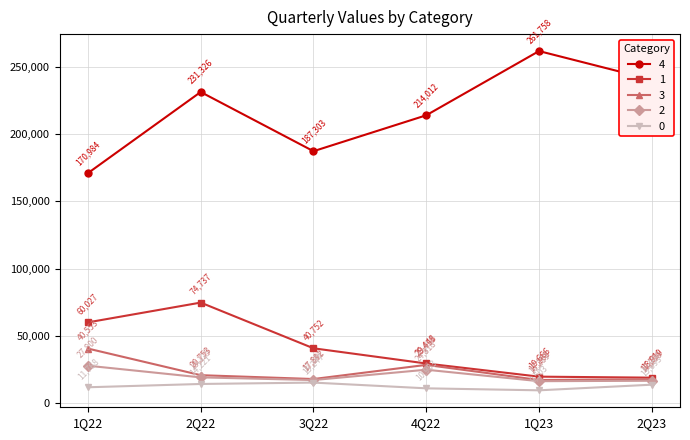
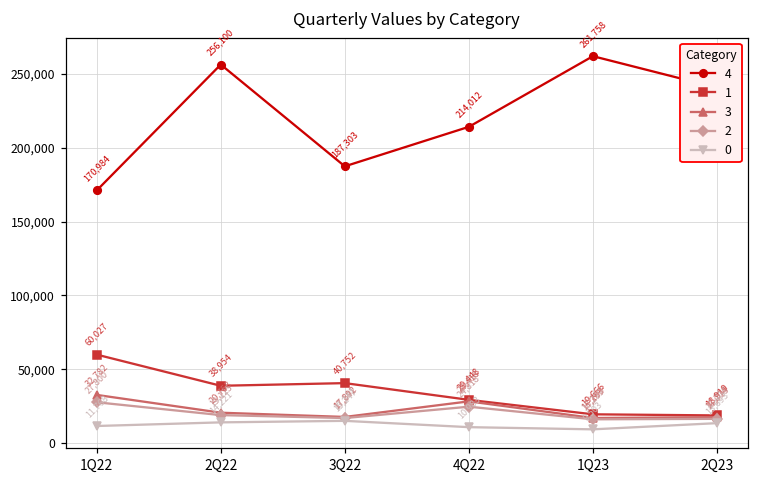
  {
    "4": {
      "1Q22": "170,984",
-     "2Q22": "231,326",
+     "2Q22": "256,100",
      "3Q22": "187,303",
      "4Q22": "214,012",
      "1Q23": "261,758"
    },
    "1": {
      "1Q22": "60,027",
-     "2Q22": "74,737",
+     "2Q22": "38,954",
      "3Q22": "40,752"
    },
    "3": {
-     "1Q22": "40,553"
+     "1Q22": "32,782"
    }
  }
